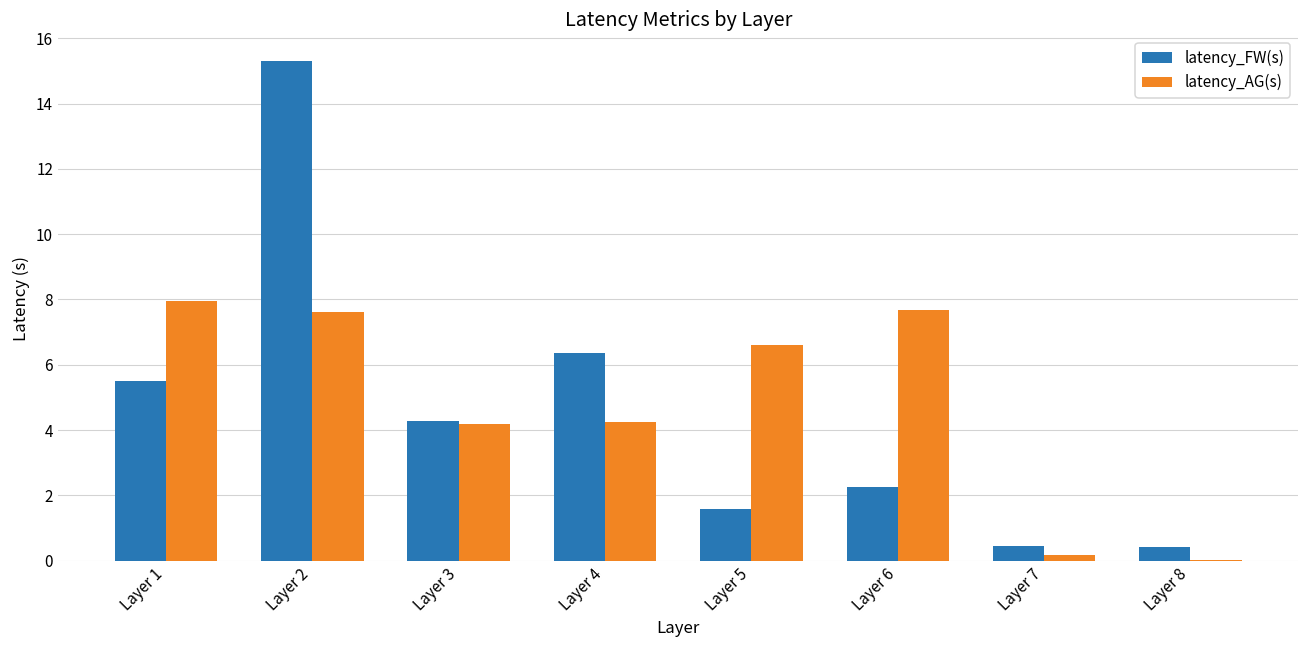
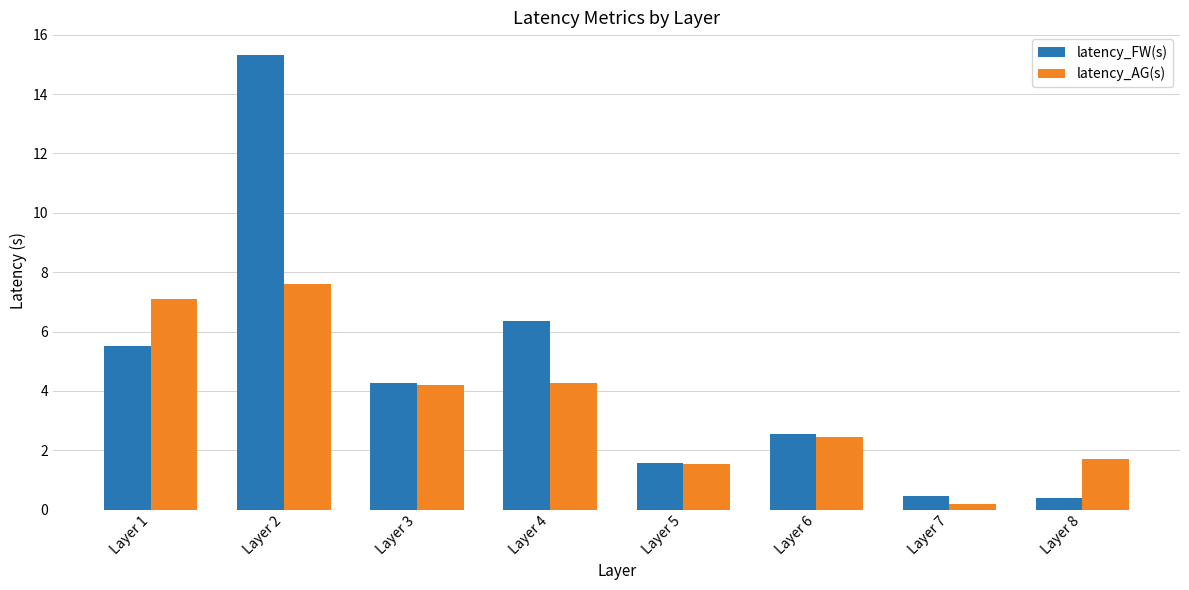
  {
    "latency_FW(s)": {
      "Layer 1": 5.5,
      "Layer 2": 15.3,
      "Layer 3": 4.3,
      "Layer 4": 6.4,
      "Layer 5": 1.6,
-     "Layer 6": 2.2,
+     "Layer 6": 2.6,
      "Layer 7": 0.5,
      "Layer 8": 0.4
    },
    "latency_AG(s)": {
-     "Layer 1": 7.9,
+     "Layer 1": 7.1,
      "Layer 2": 7.6,
      "Layer 3": 4.2,
      "Layer 4": 4.3,
-     "Layer 5": 6.6,
-     "Layer 6": 7.7,
+     "Layer 5": 1.5,
+     "Layer 6": 2.4,
      "Layer 7": 0.2,
-     "Layer 8": 0.0
+     "Layer 8": 1.7
    }
  }
